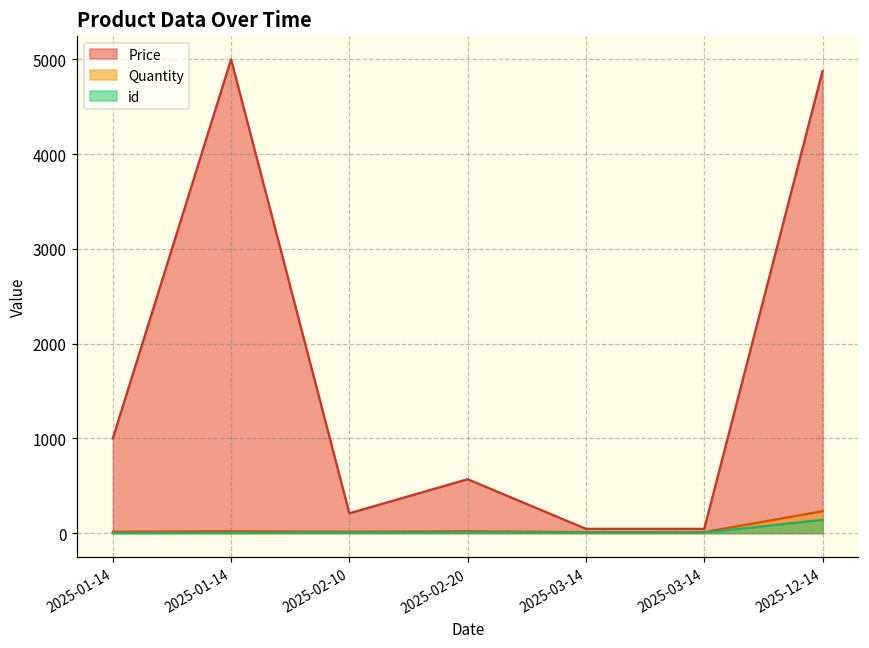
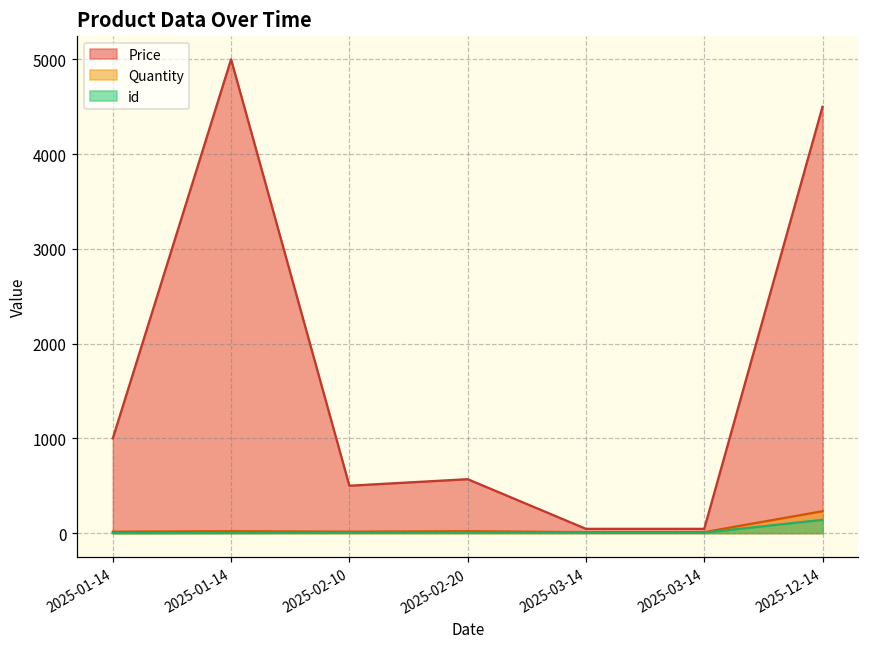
  {
    "Price": {
-     "2025-02-10": 200,
+     "2025-02-10": 500,
      "2025-02-20": 600,
-     "2025-12-14": 4900
+     "2025-12-14": 4500
    },
    "Quantity": {
      "2025-12-14": 200
    },
    "id": {
      "2025-12-14": 100
    }
  }
